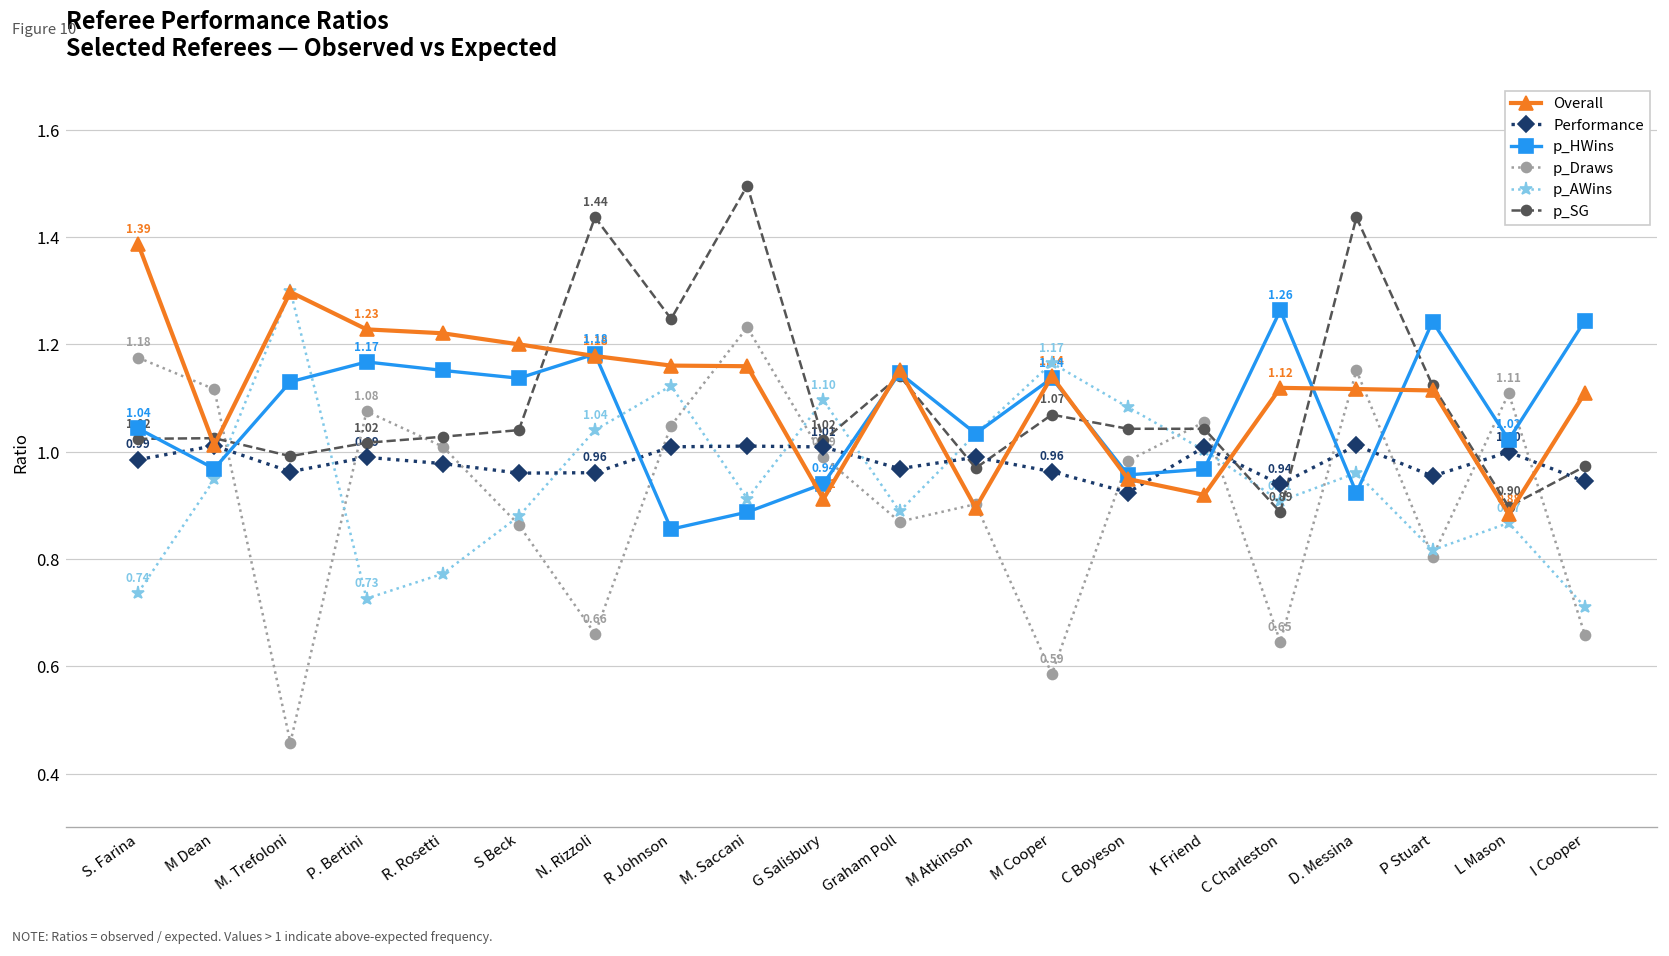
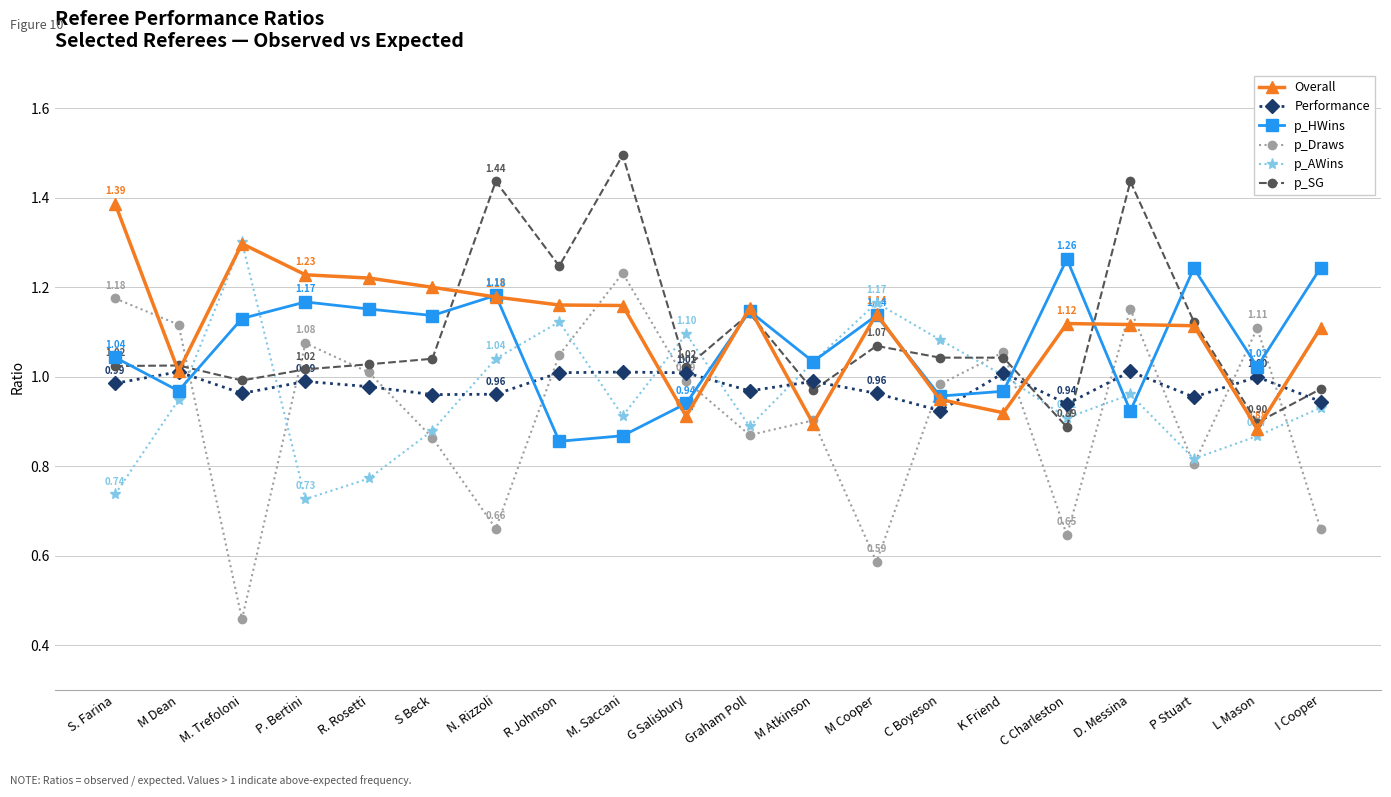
  {
    "Overall": {
      "S. Farina": 1.39,
      "P. Bertini": 1.23,
      "C Charleston": 1.12
    },
    "Performance": {
      "N. Rizzoli": 0.96,
      "M Cooper": 0.96,
      "C Charleston": 0.94
    },
    "p_HWins": {
      "M Dean": 0.97,
      "M. Trefoloni": 1.13,
      "R. Rosetti": 1.15,
      "S Beck": 1.14,
      "R Johnson": 0.86,
-     "M. Saccani": 0.89,
+     "M. Saccani": 0.87,
      "C Boyeson": 0.96,
      "K Friend": 0.97,
      "D. Messina": 0.92,
      "P Stuart": 1.24,
      "I Cooper": 1.24
    },
    "p_Draws": {
      "S. Farina": 1.18,
      "P. Bertini": 1.08,
      "N. Rizzoli": 0.66,
      "M Cooper": 0.59,
      "C Charleston": 0.65,
      "L Mason": 1.11
    },
    "p_AWins": {
      "M Dean": 0.95,
      "R. Rosetti": 0.77,
      "S Beck": 0.88,
      "R Johnson": 1.12,
      "M. Saccani": 0.91,
      "Graham Poll": 0.89,
      "C Boyeson": 1.08,
      "K Friend": 1.00,
      "D. Messina": 0.96,
      "P Stuart": 0.82,
-     "I Cooper": 0.71
+     "I Cooper": 0.93
    },
    "p_SG": {
      "P. Bertini": 1.02,
      "N. Rizzoli": 1.44,
      "M Cooper": 1.07
    }
  }
